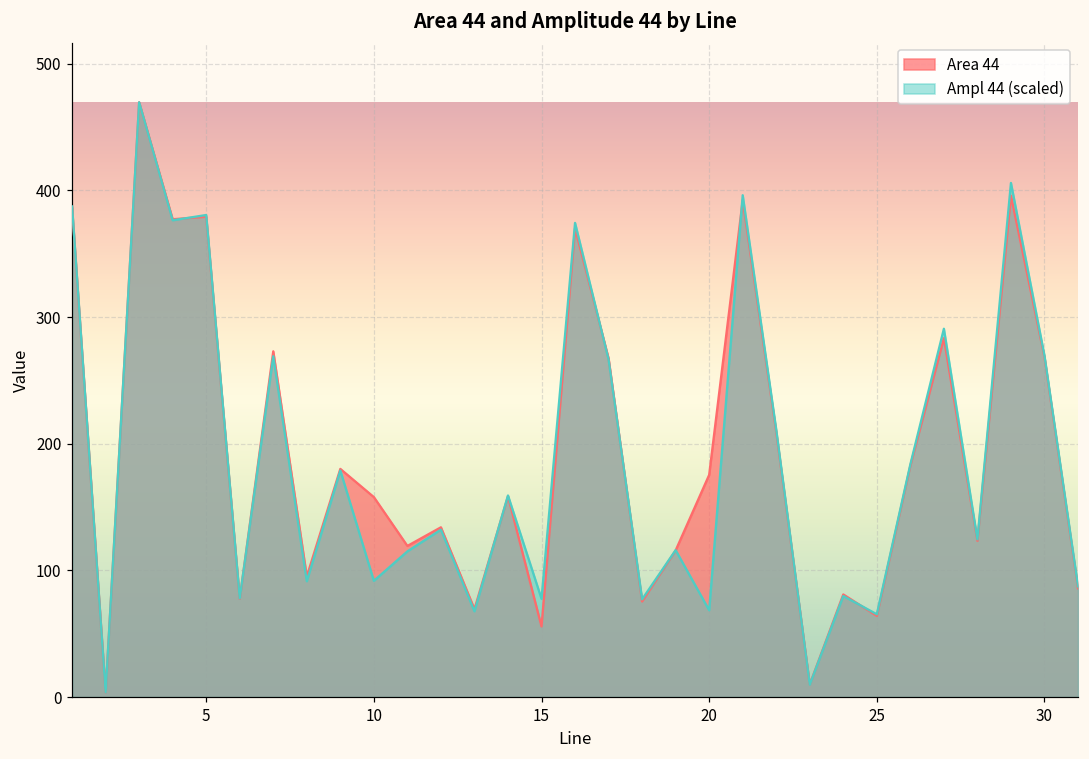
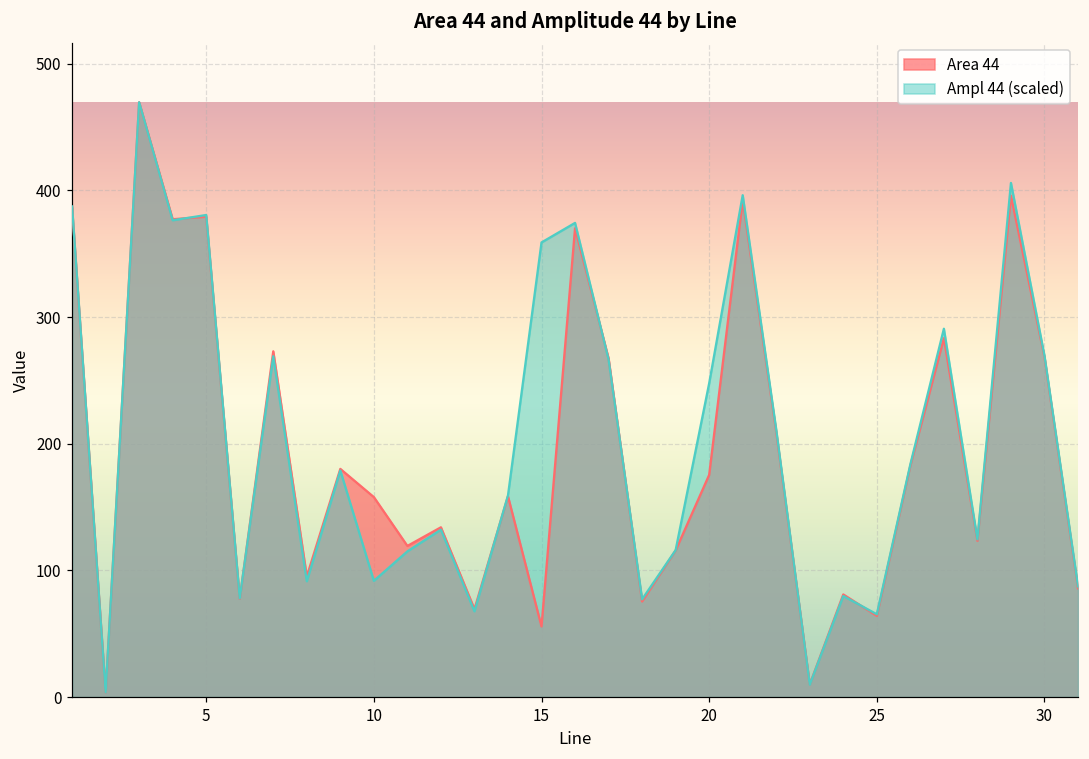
  {
    "Area 44": {
      "10": 158,
      "15": 56,
      "20": 175
    },
    "Ampl 44 (scaled)": {
      "10": 92,
-     "15": 78,
-     "20": 69
+     "15": 359,
+     "20": 248
    }
  }
